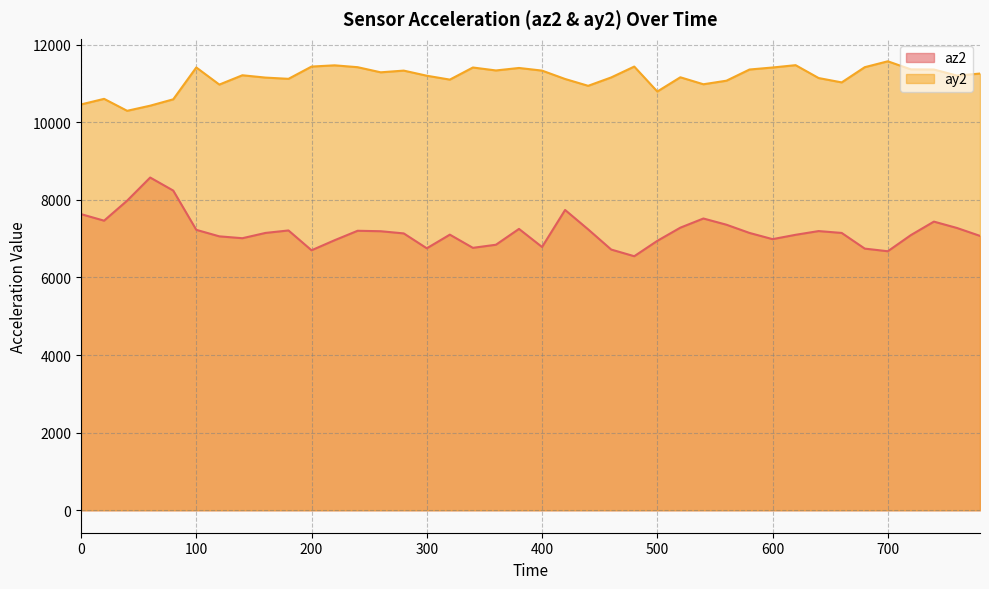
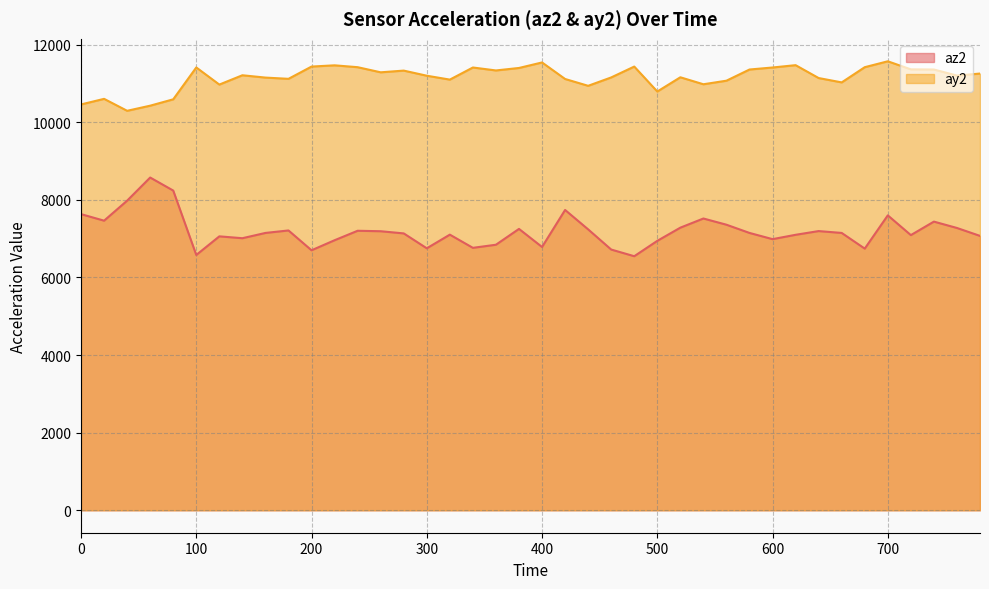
  {
    "az2": {
      "0": 7600,
-     "100": 7200,
+     "100": 6600,
      "200": 6700,
      "300": 6800,
      "400": 6800,
      "500": 6900,
      "600": 7000,
-     "700": 6700
+     "700": 7600
    },
    "ay2": {
      "0": 10500,
      "100": 11400,
      "200": 11400,
      "300": 11200,
-     "400": 11300,
+     "400": 11500,
      "500": 10800,
      "600": 11400,
      "700": 11600
    }
  }
